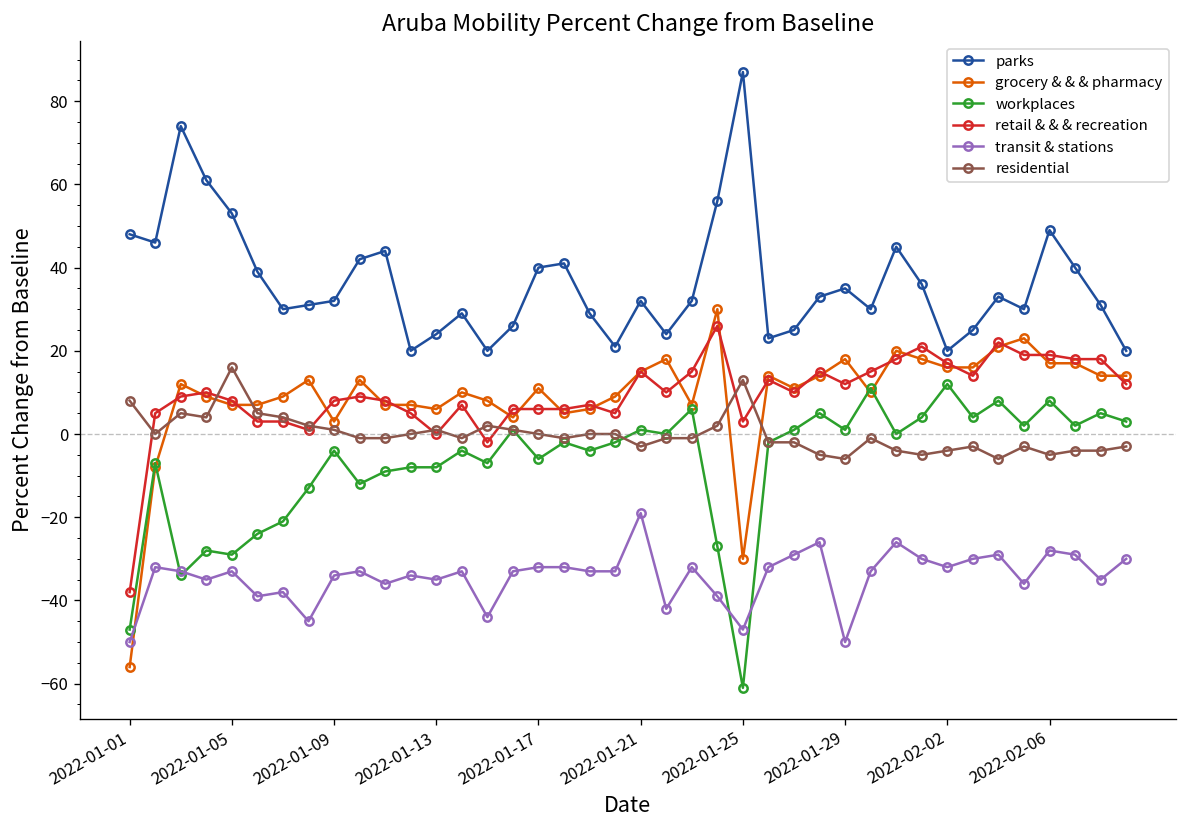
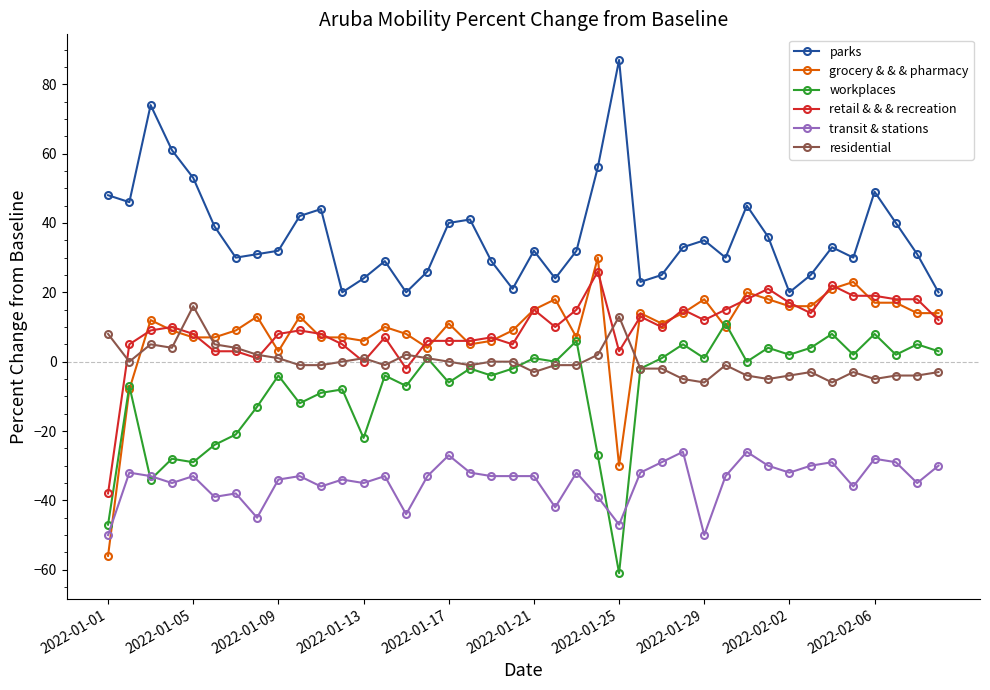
  {
    "parks": {
      "2022-01-01": 48,
      "2022-01-05": 53,
      "2022-01-09": 32,
      "2022-01-13": 24,
      "2022-01-17": 40,
      "2022-01-21": 32,
      "2022-01-25": 87,
      "2022-01-29": 35,
      "2022-02-02": 20,
      "2022-02-06": 49
    },
    "grocery & & & pharmacy": {
      "2022-01-01": -56,
      "2022-01-05": 7,
      "2022-01-09": 3,
      "2022-01-13": 6,
      "2022-01-17": 11,
      "2022-01-25": -30,
      "2022-01-29": 18,
      "2022-02-02": 16,
      "2022-02-06": 17
    },
    "workplaces": {
      "2022-01-01": -47,
      "2022-01-05": -29,
      "2022-01-09": -4,
-     "2022-01-13": -8,
+     "2022-01-13": -22,
      "2022-01-17": -6,
      "2022-01-21": 1,
      "2022-01-25": -61,
      "2022-01-29": 1,
-     "2022-02-02": 12,
+     "2022-02-02": 2,
      "2022-02-06": 8
    },
    "retail & & & recreation": {
      "2022-01-01": -38,
      "2022-01-05": 8,
      "2022-01-09": 8,
      "2022-01-13": 0,
      "2022-01-17": 6,
      "2022-01-25": 3,
      "2022-01-29": 12,
      "2022-02-02": 17,
      "2022-02-06": 19
    },
    "transit & stations": {
      "2022-01-01": -50,
      "2022-01-05": -33,
      "2022-01-09": -34,
      "2022-01-13": -35,
-     "2022-01-17": -32,
-     "2022-01-21": -19,
+     "2022-01-17": -27,
+     "2022-01-21": -33,
      "2022-01-25": -47,
      "2022-01-29": -50,
      "2022-02-02": -32,
      "2022-02-06": -28
    },
    "residential": {
      "2022-01-01": 8,
      "2022-01-05": 16,
      "2022-01-09": 1,
      "2022-01-13": 1,
      "2022-01-17": 0,
      "2022-01-21": -3,
      "2022-01-25": 13,
      "2022-01-29": -6,
      "2022-02-02": -4,
      "2022-02-06": -5
    }
  }
